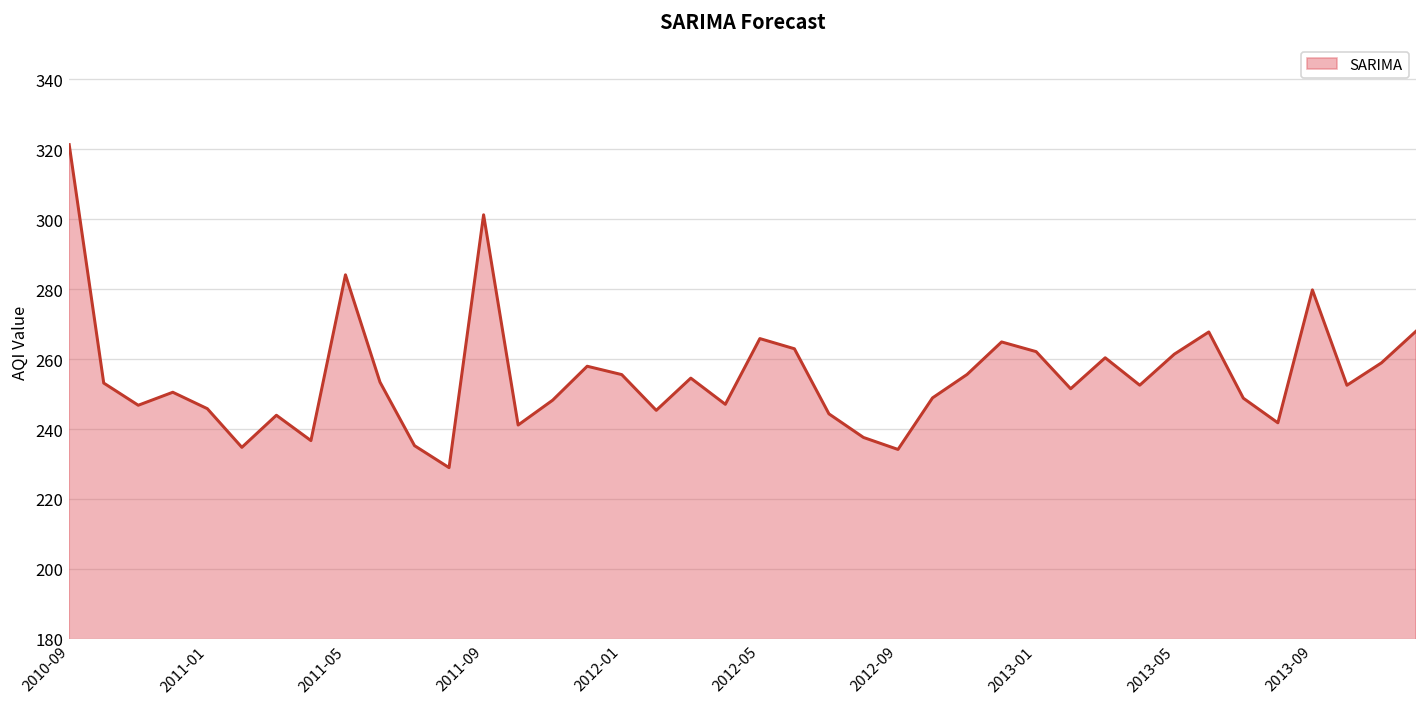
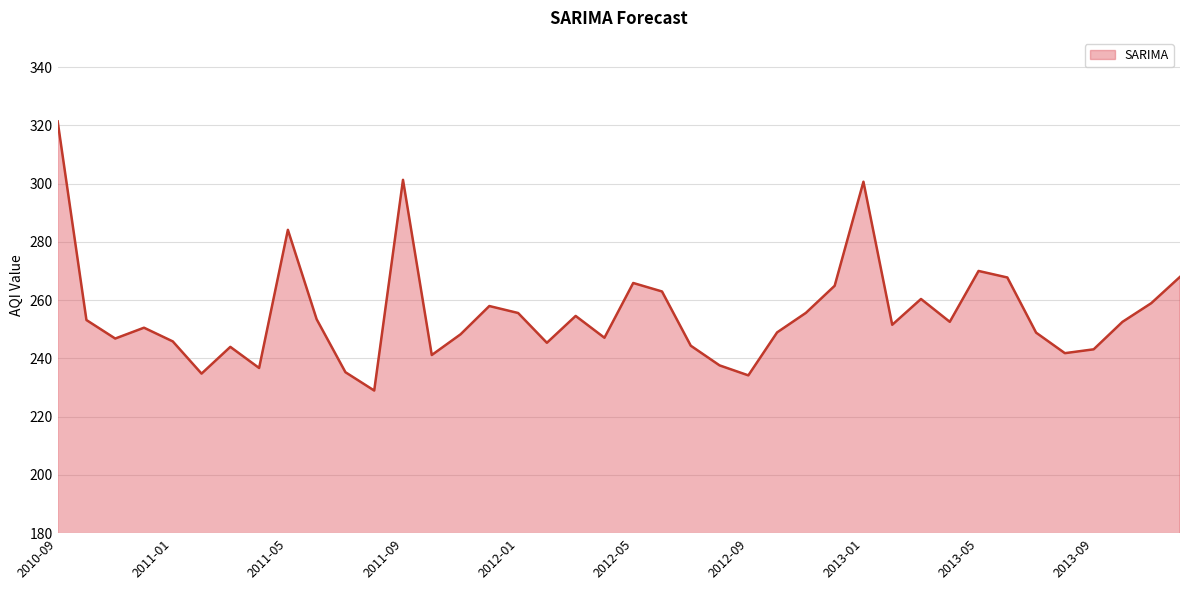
  {
    "2010-09": 321,
    "2011-01": 246,
    "2011-05": 284,
    "2011-09": 301,
    "2012-01": 256,
    "2012-05": 266,
    "2012-09": 234,
-   "2013-01": 262,
-   "2013-05": 261,
-   "2013-09": 280
+   "2013-01": 301,
+   "2013-05": 270,
+   "2013-09": 243
  }
